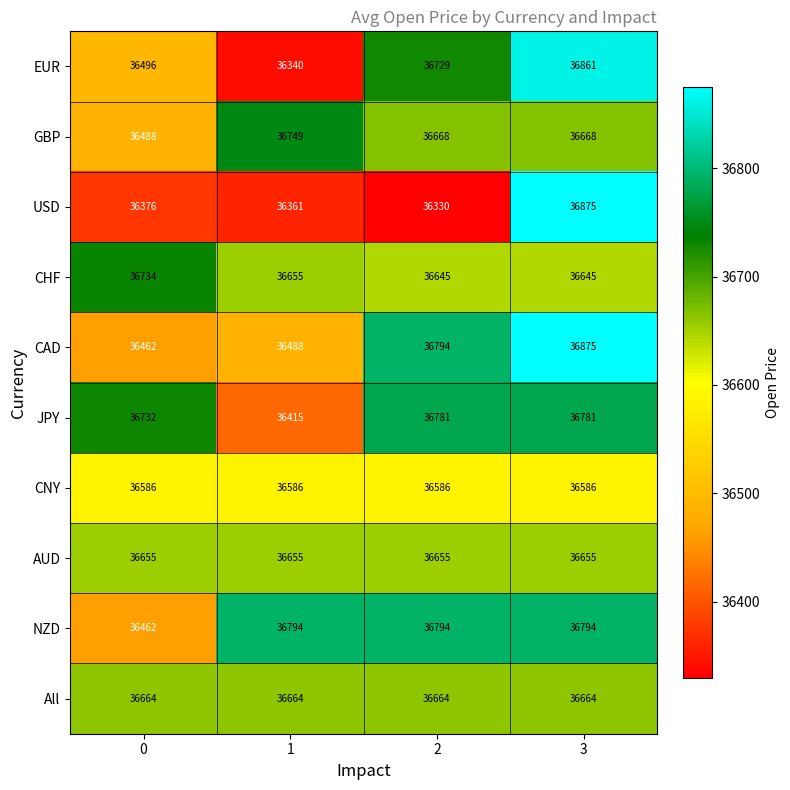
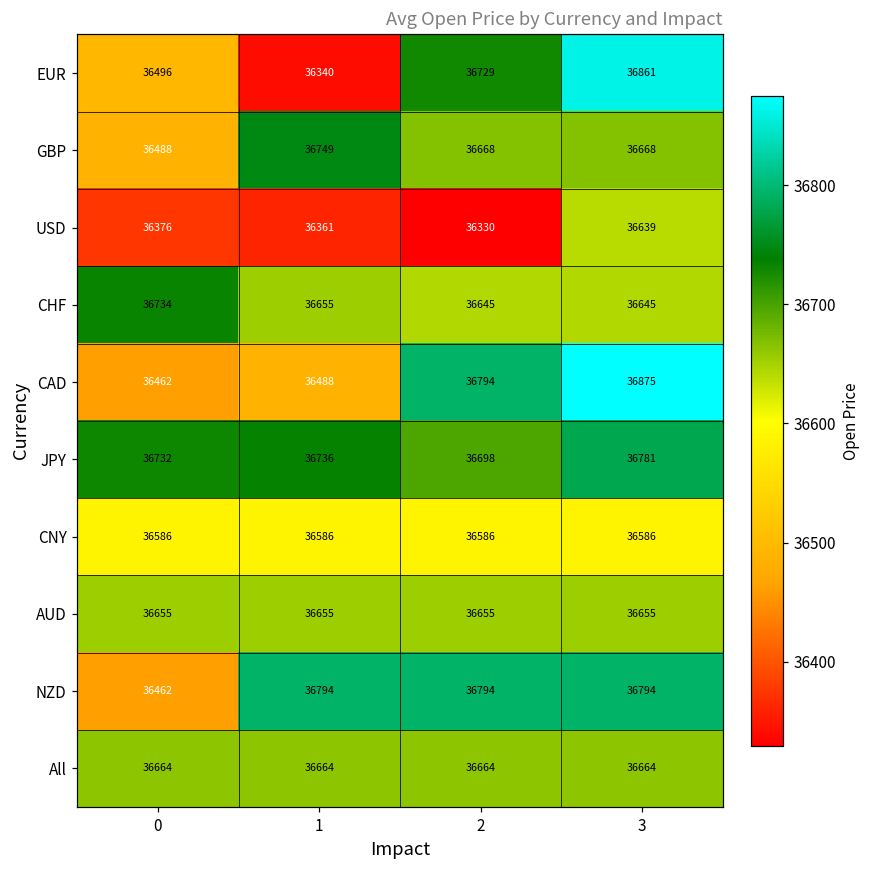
  {
    "EUR": {
      "0": 36496,
      "1": 36340,
      "2": 36729,
      "3": 36861
    },
    "GBP": {
      "0": 36488,
      "1": 36749,
      "2": 36668,
      "3": 36668
    },
    "USD": {
      "0": 36376,
      "1": 36361,
      "2": 36330,
-     "3": 36875
+     "3": 36639
    },
    "CHF": {
      "0": 36734,
      "1": 36655,
      "2": 36645,
      "3": 36645
    },
    "CAD": {
      "0": 36462,
      "1": 36488,
      "2": 36794,
      "3": 36875
    },
    "JPY": {
      "0": 36732,
-     "1": 36415,
-     "2": 36781,
+     "1": 36736,
+     "2": 36698,
      "3": 36781
    },
    "CNY": {
      "0": 36586,
      "1": 36586,
      "2": 36586,
      "3": 36586
    },
    "AUD": {
      "0": 36655,
      "1": 36655,
      "2": 36655,
      "3": 36655
    },
    "NZD": {
      "0": 36462,
      "1": 36794,
      "2": 36794,
      "3": 36794
    },
    "All": {
      "0": 36664,
      "1": 36664,
      "2": 36664,
      "3": 36664
    }
  }
